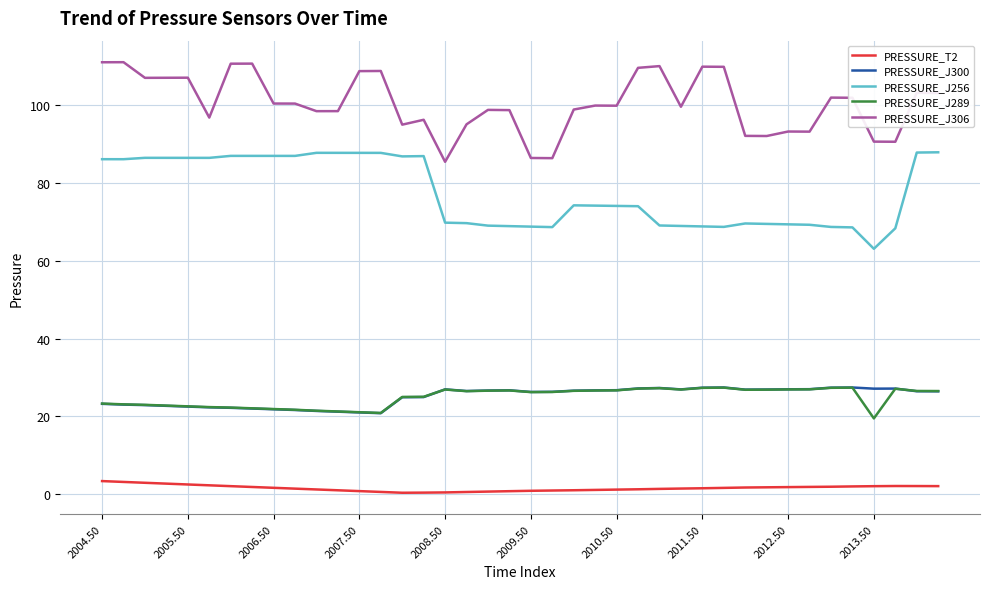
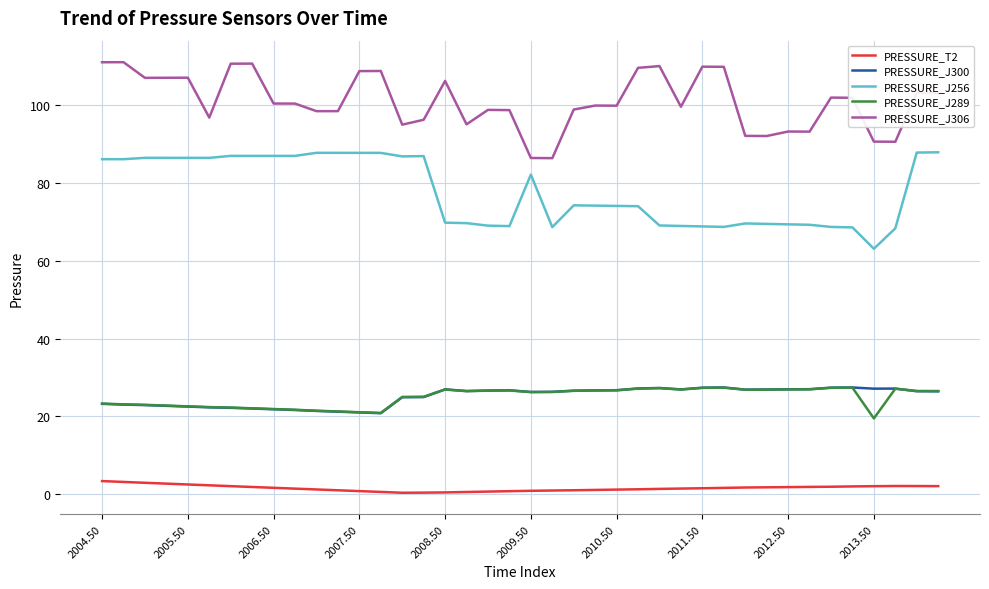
  {
    "PRESSURE_T2": {
      "2004.50": 3,
      "2005.50": 3,
      "2006.50": 2,
      "2007.50": 1,
      "2008.50": 0,
      "2009.50": 1,
      "2010.50": 1,
      "2011.50": 2,
      "2012.50": 2,
      "2013.50": 2
    },
    "PRESSURE_J300": {
      "2013.50": 27
    },
    "PRESSURE_J256": {
      "2004.50": 86,
      "2005.50": 86,
      "2006.50": 87,
      "2007.50": 88,
      "2008.50": 70,
-     "2009.50": 69,
+     "2009.50": 82,
      "2010.50": 74,
      "2011.50": 69,
      "2012.50": 69,
      "2013.50": 63
    },
    "PRESSURE_J289": {
      "2013.50": 19
    },
    "PRESSURE_J306": {
      "2004.50": 111,
      "2005.50": 107,
      "2006.50": 100,
      "2007.50": 109,
-     "2008.50": 85,
+     "2008.50": 106,
      "2009.50": 86,
      "2010.50": 100,
      "2011.50": 110,
      "2012.50": 93,
      "2013.50": 91
    }
  }
